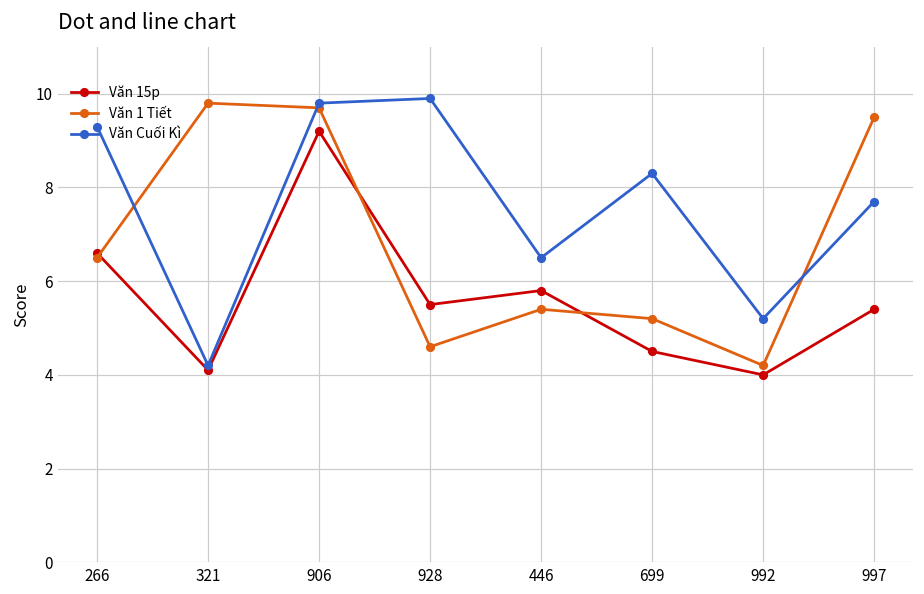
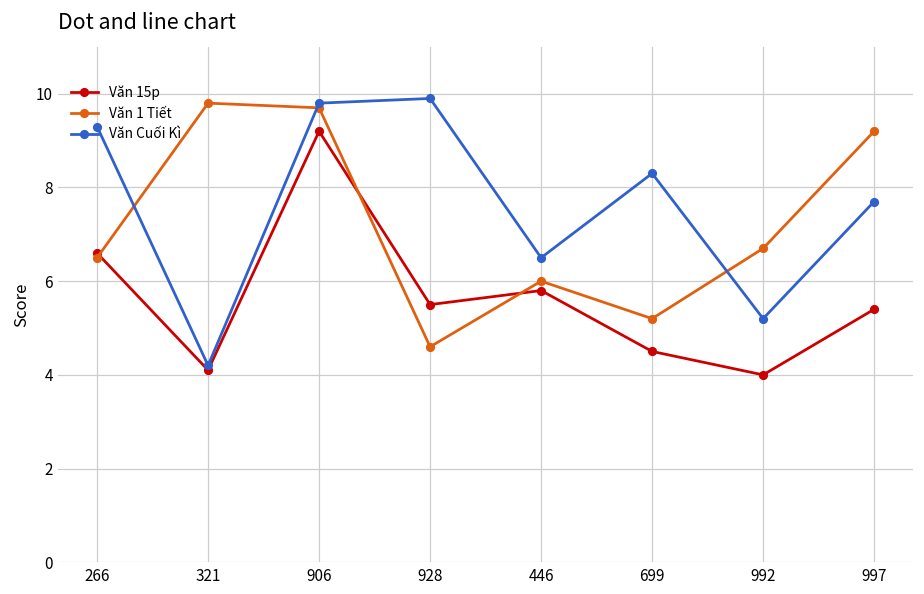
  {
    "Văn 15p": {
      "266": 6.6,
      "321": 4.1,
      "906": 9.2,
      "928": 5.5,
      "446": 5.8,
      "699": 4.5,
      "992": 4.0,
      "997": 5.4
    },
    "Văn 1 Tiết": {
      "266": 6.5,
      "321": 9.8,
      "906": 9.7,
      "928": 4.6,
-     "446": 5.4,
+     "446": 6.0,
      "699": 5.2,
-     "992": 4.2,
-     "997": 9.5
+     "992": 6.7,
+     "997": 9.2
    },
    "Văn Cuối Kì": {
      "266": 9.3,
      "321": 4.2,
      "906": 9.8,
      "928": 9.9,
      "446": 6.5,
      "699": 8.3,
      "992": 5.2,
      "997": 7.7
    }
  }
